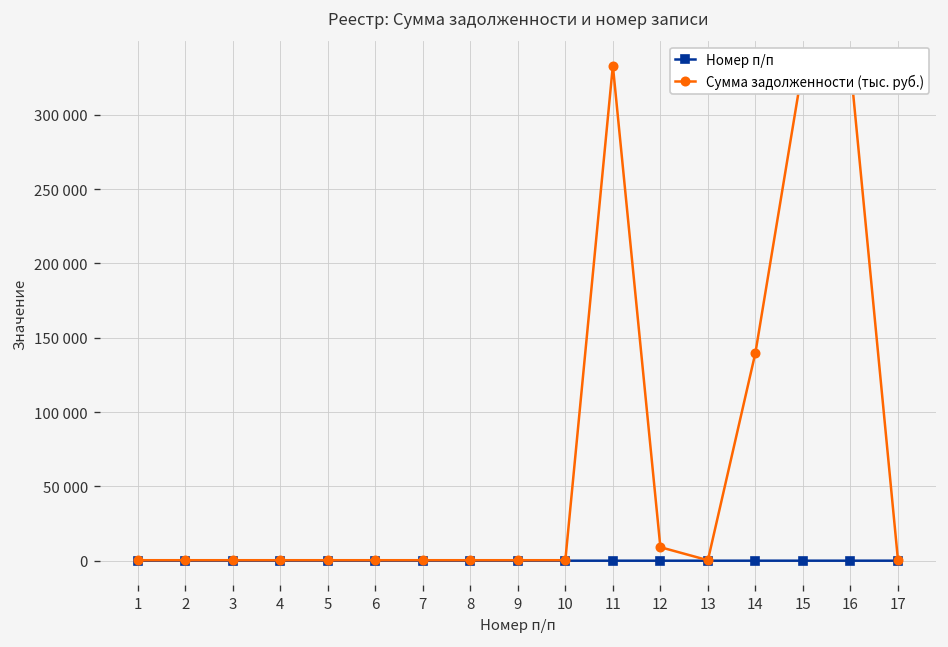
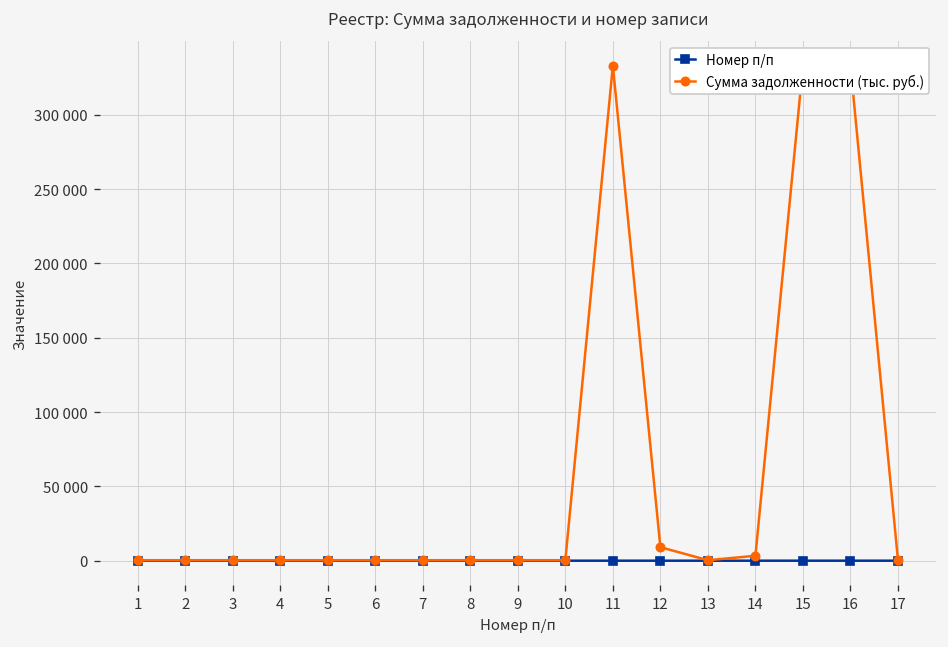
  {
    "Номер п/п": {
      "11": 0,
      "12": 0,
      "14": 0,
      "15": 0,
      "16": 0
    },
    "Сумма задолженности (тыс. руб.)": {
      "11": 333000,
      "12": 9000,
-     "14": 140000
+     "14": 3000
    }
  }
